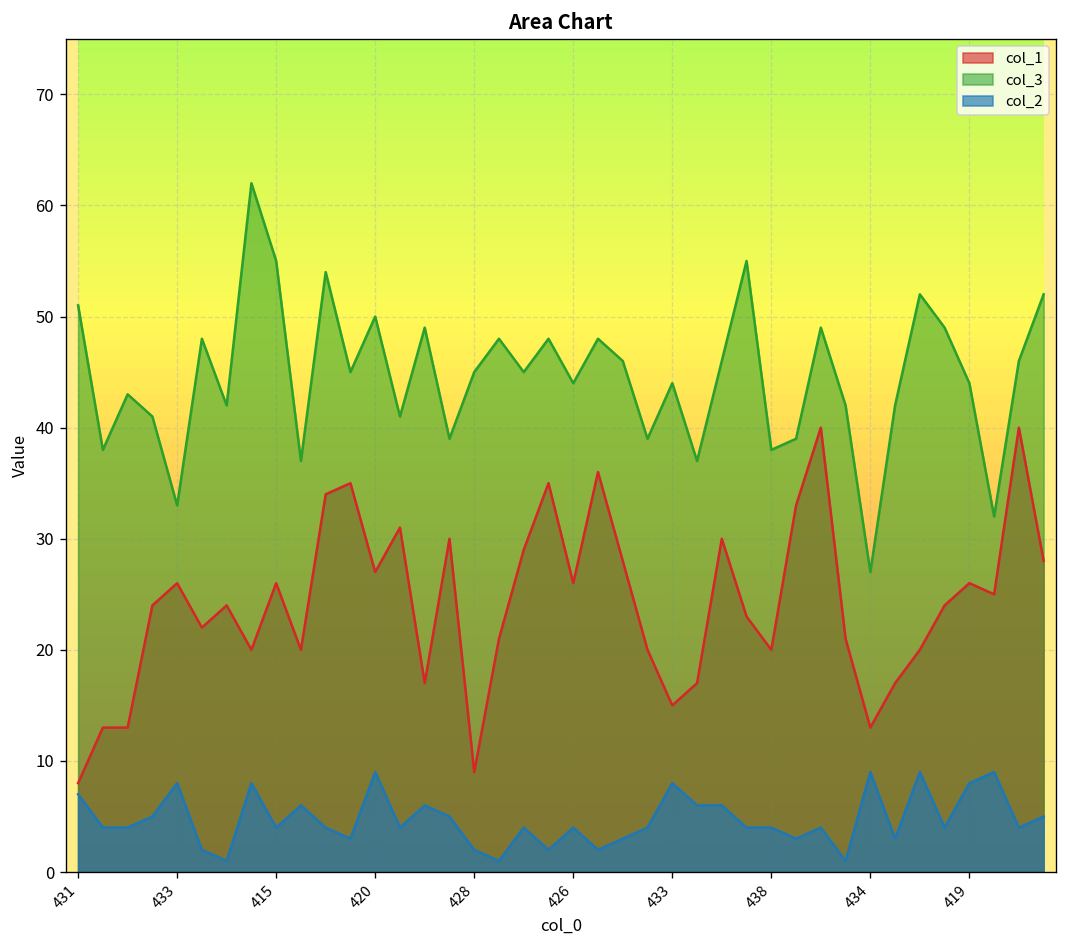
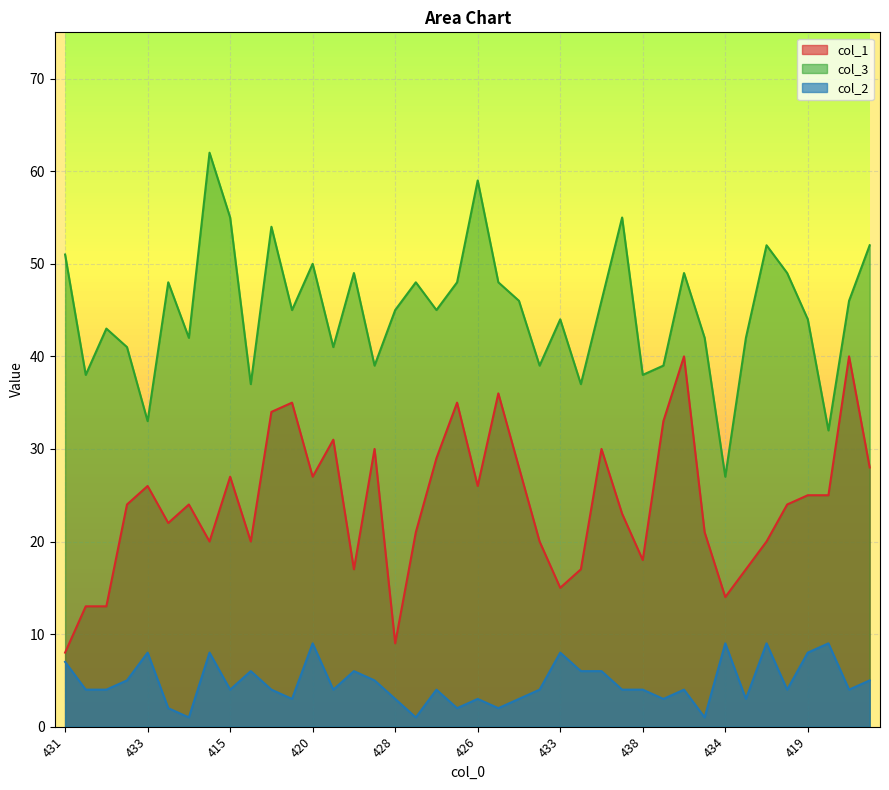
  {
    "col_1": {
      "431": 8,
-     "415": 26,
+     "415": 27,
      "420": 27,
      "428": 9,
      "426": 26,
-     "438": 20,
-     "434": 13,
-     "419": 26
+     "438": 18,
+     "434": 14,
+     "419": 25
    },
    "col_3": {
      "431": 51,
      "415": 55,
      "420": 50,
      "428": 45,
-     "426": 44,
+     "426": 59,
      "438": 38,
      "434": 27,
      "419": 44
    },
    "col_2": {
      "431": 7,
      "415": 4,
      "420": 9,
-     "428": 2,
-     "426": 4,
+     "428": 3,
+     "426": 3,
      "438": 4,
      "434": 9,
      "419": 8
    }
  }
